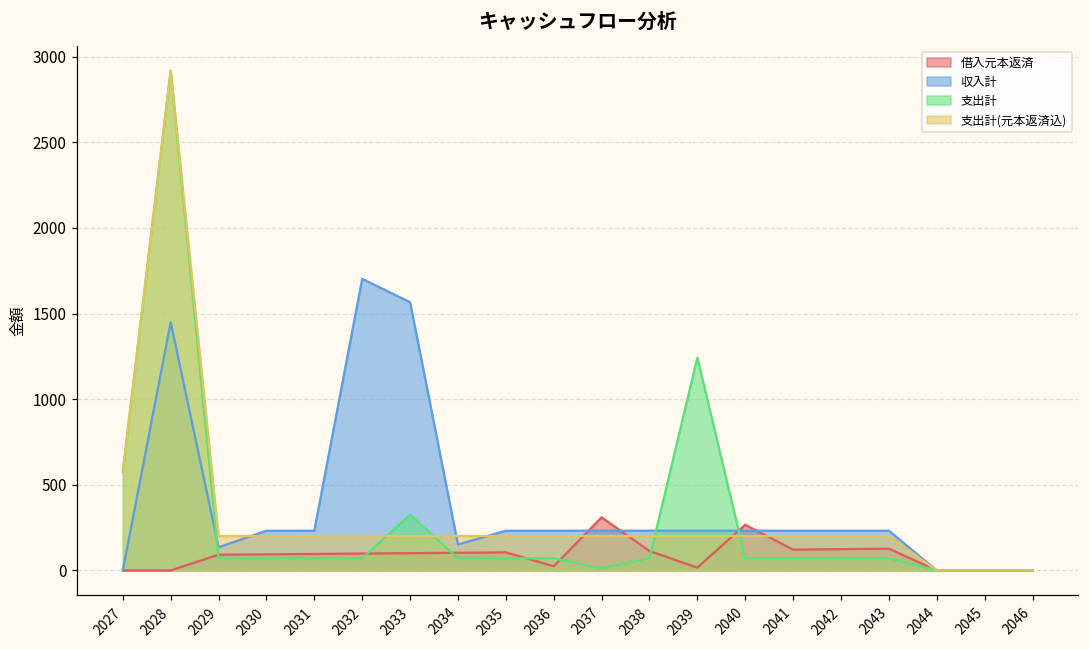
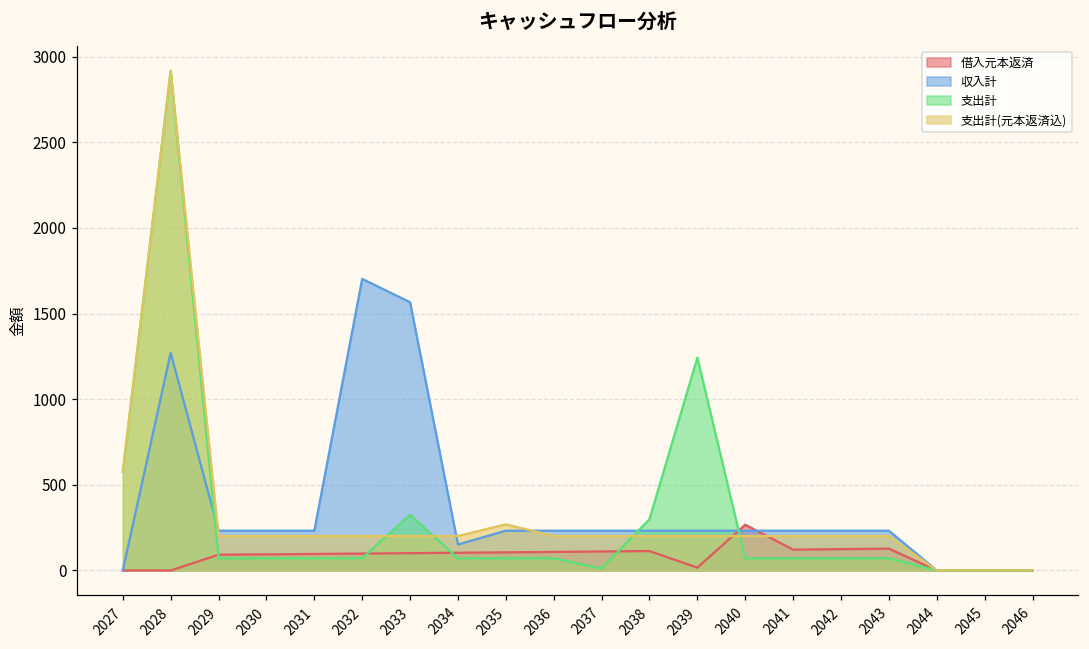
  {
    "借入元本返済": {
      "2028": 0,
      "2029": 90,
      "2030": 90,
      "2031": 100,
      "2032": 100,
      "2033": 100,
      "2034": 100,
      "2035": 110,
-     "2036": 20,
-     "2037": 310,
+     "2036": 110,
+     "2037": 110,
      "2038": 110,
      "2039": 20,
      "2040": 270,
      "2041": 120,
      "2042": 120,
      "2043": 130
    },
    "収入計": {
-     "2028": 1450,
-     "2029": 140,
+     "2028": 1270,
+     "2029": 230,
      "2030": 230,
      "2031": 230,
      "2032": 1700,
      "2033": 1570,
      "2034": 150,
      "2035": 230,
      "2036": 230,
      "2037": 230,
      "2038": 230,
      "2039": 230,
      "2040": 230,
      "2041": 230,
      "2042": 230,
      "2043": 230
    },
    "支出計": {
      "2029": 70,
      "2030": 70,
      "2031": 70,
      "2032": 70,
      "2033": 330,
      "2034": 70,
      "2035": 70,
      "2036": 70,
      "2037": 10,
-     "2038": 70,
+     "2038": 300,
      "2039": 1240,
      "2040": 70,
      "2041": 70,
      "2042": 70,
      "2043": 70
    },
    "支出計(元本返済込)": {
      "2029": 200,
      "2030": 200,
      "2031": 200,
      "2032": 200,
      "2033": 200,
      "2034": 200,
-     "2035": 200,
+     "2035": 270,
      "2036": 200,
      "2037": 200,
      "2038": 200,
      "2039": 200,
      "2040": 200,
      "2041": 200,
      "2042": 200,
      "2043": 200
    }
  }
